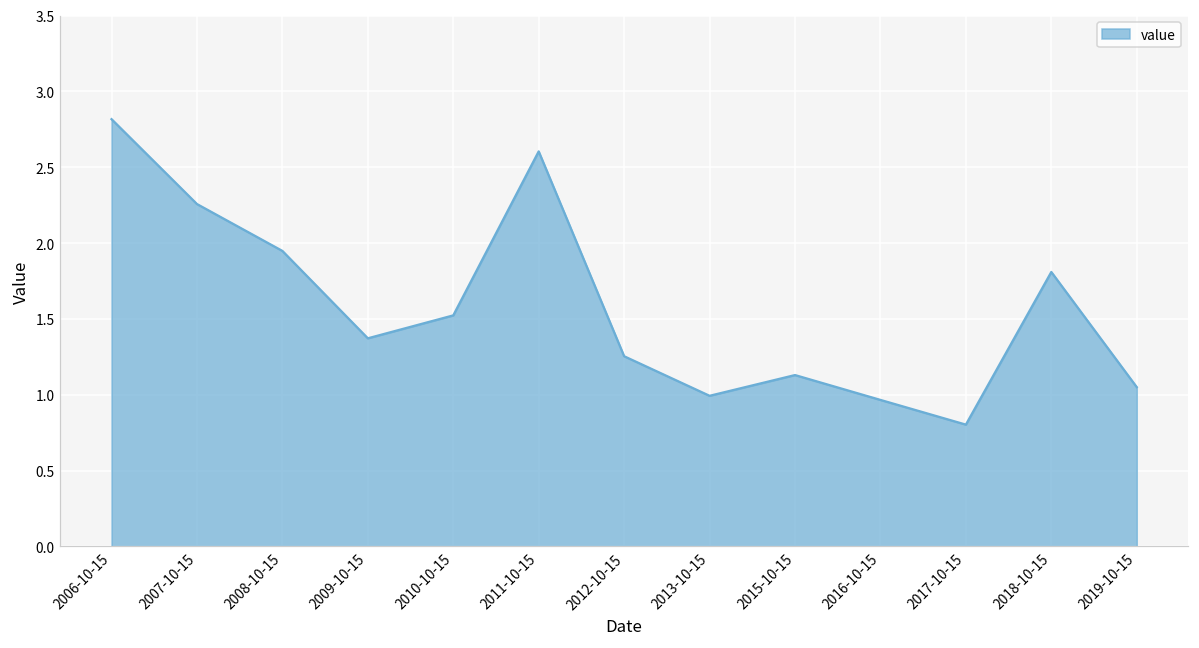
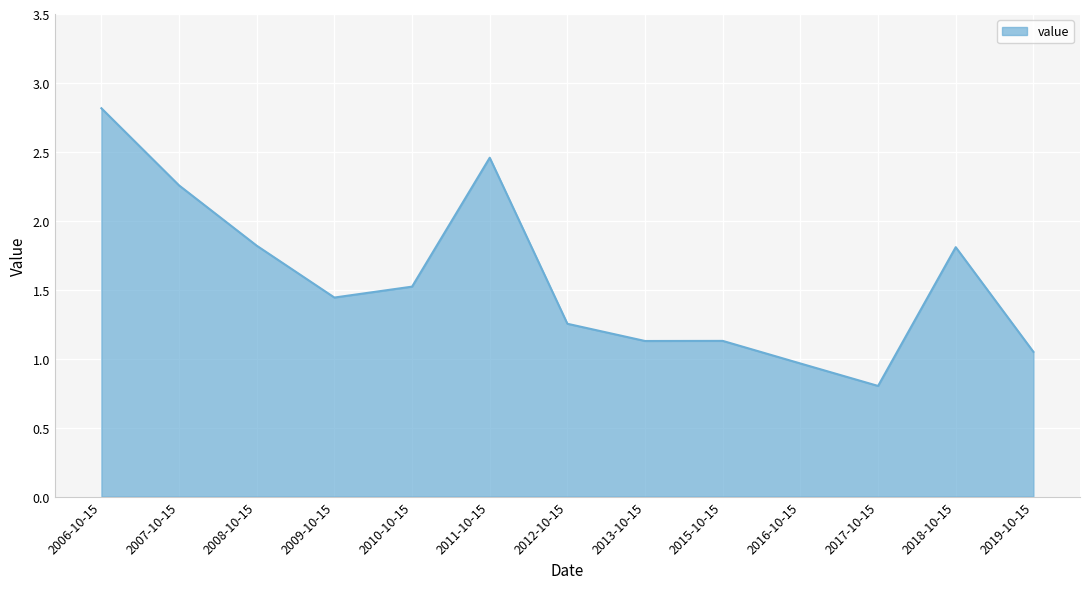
  {
    "2006-10-15": 2.82,
    "2007-10-15": 2.26,
-   "2008-10-15": 1.95,
-   "2009-10-15": 1.37,
+   "2008-10-15": 1.82,
+   "2009-10-15": 1.44,
    "2010-10-15": 1.52,
-   "2011-10-15": 2.60,
+   "2011-10-15": 2.46,
    "2012-10-15": 1.25,
-   "2013-10-15": 0.99,
+   "2013-10-15": 1.13,
    "2015-10-15": 1.13,
    "2016-10-15": 0.97,
    "2017-10-15": 0.80,
    "2018-10-15": 1.81,
    "2019-10-15": 1.05
  }
